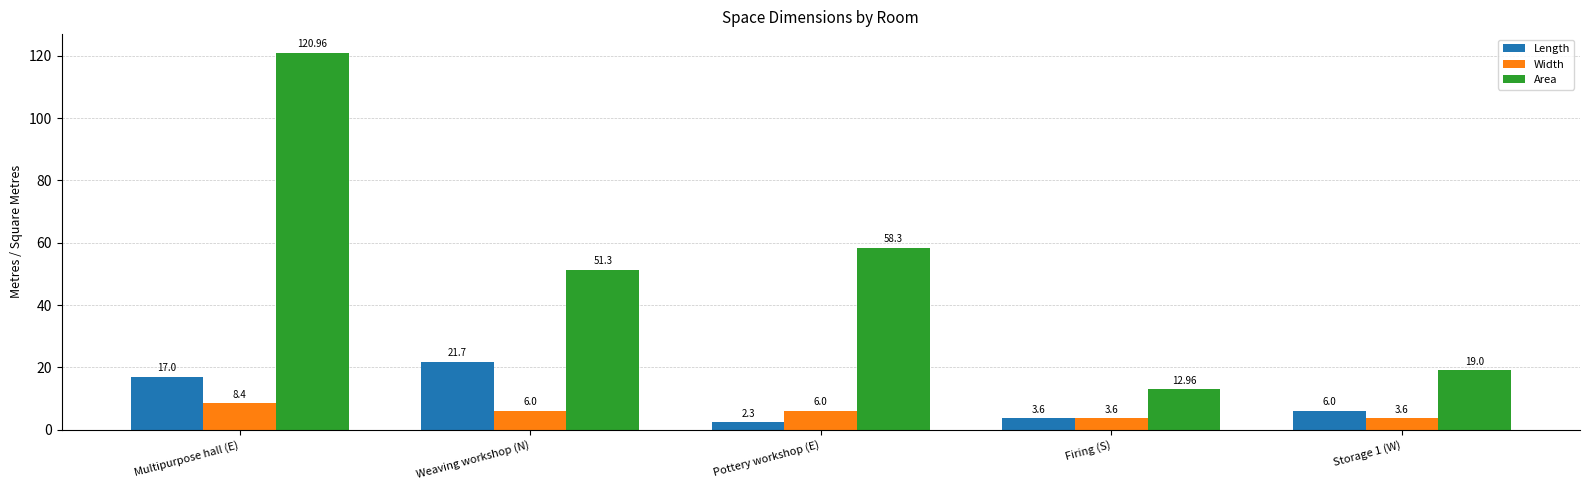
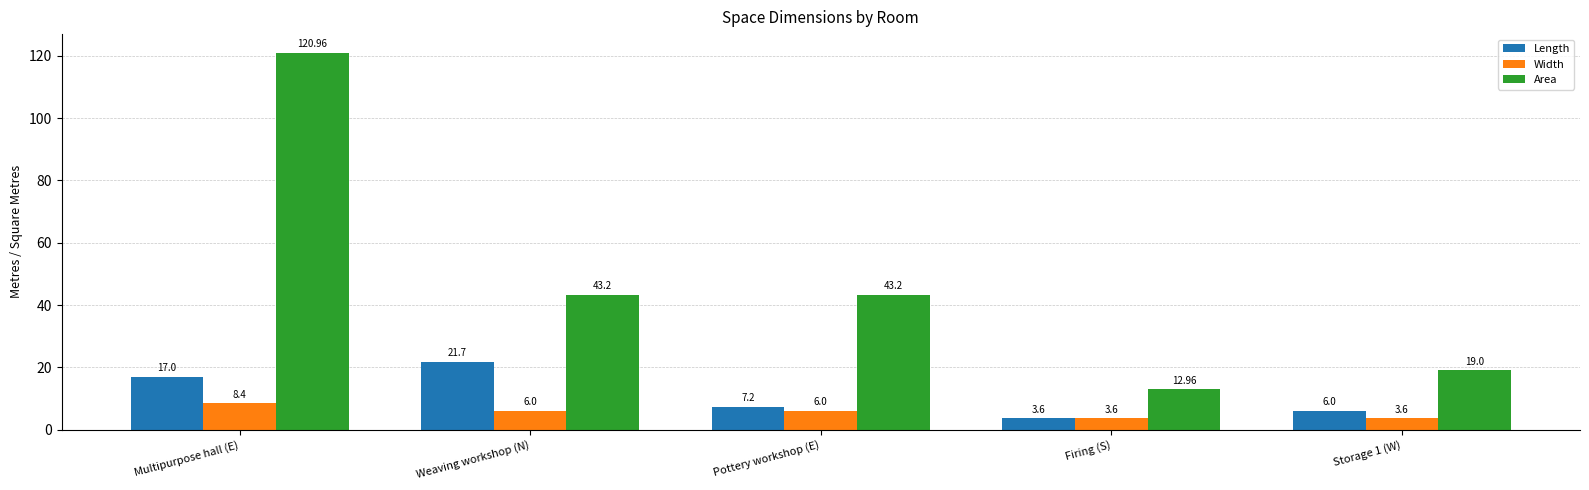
  {
    "Length": {
      "Multipurpose hall (E)": 17.0,
      "Weaving workshop (N)": 21.7,
-     "Pottery workshop (E)": 2.3,
+     "Pottery workshop (E)": 7.2,
      "Firing (S)": 3.6,
      "Storage 1 (W)": 6.0
    },
    "Width": {
      "Multipurpose hall (E)": 8.4,
      "Weaving workshop (N)": 6.0,
      "Pottery workshop (E)": 6.0,
      "Firing (S)": 3.6,
      "Storage 1 (W)": 3.6
    },
    "Area": {
      "Multipurpose hall (E)": 120.96,
-     "Weaving workshop (N)": 51.3,
-     "Pottery workshop (E)": 58.3,
+     "Weaving workshop (N)": 43.2,
+     "Pottery workshop (E)": 43.2,
      "Firing (S)": 12.96,
      "Storage 1 (W)": 19.0
    }
  }
